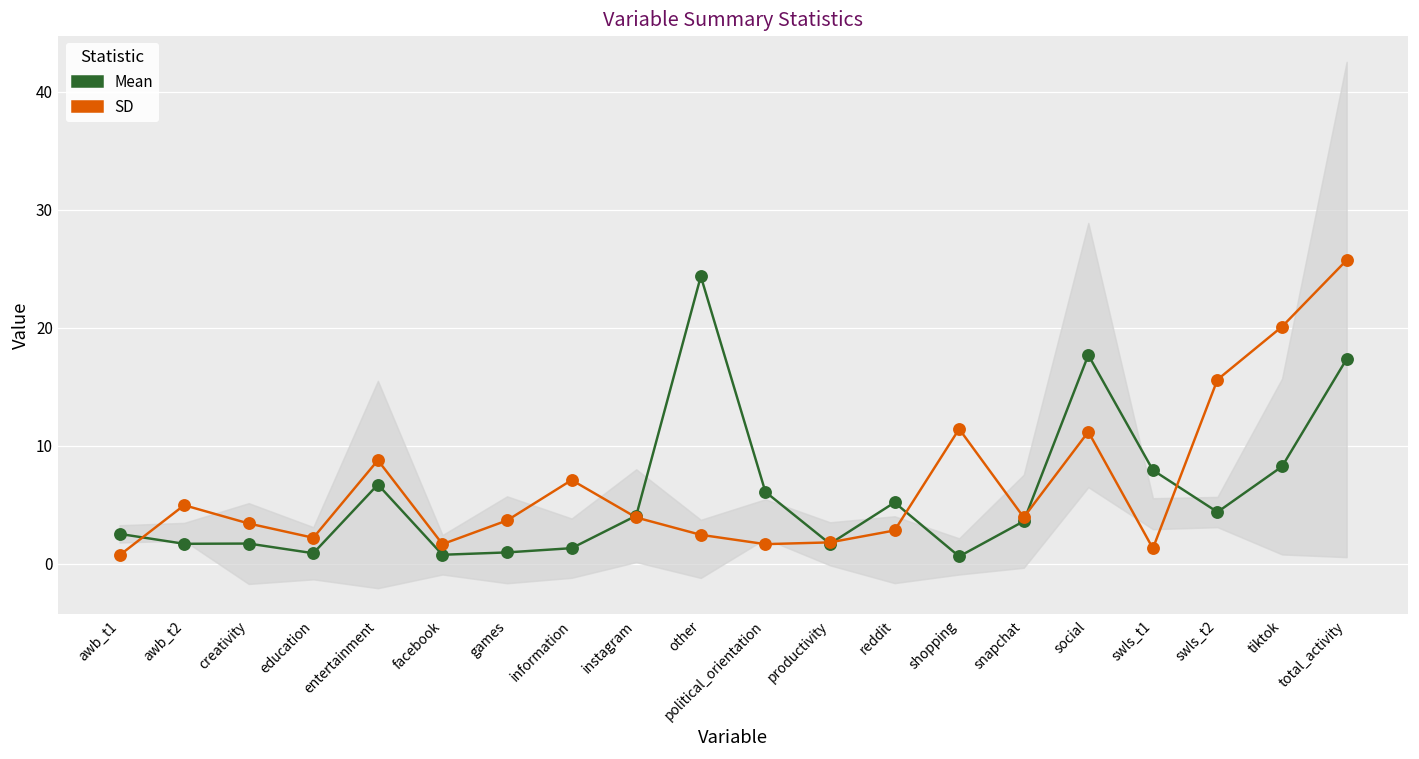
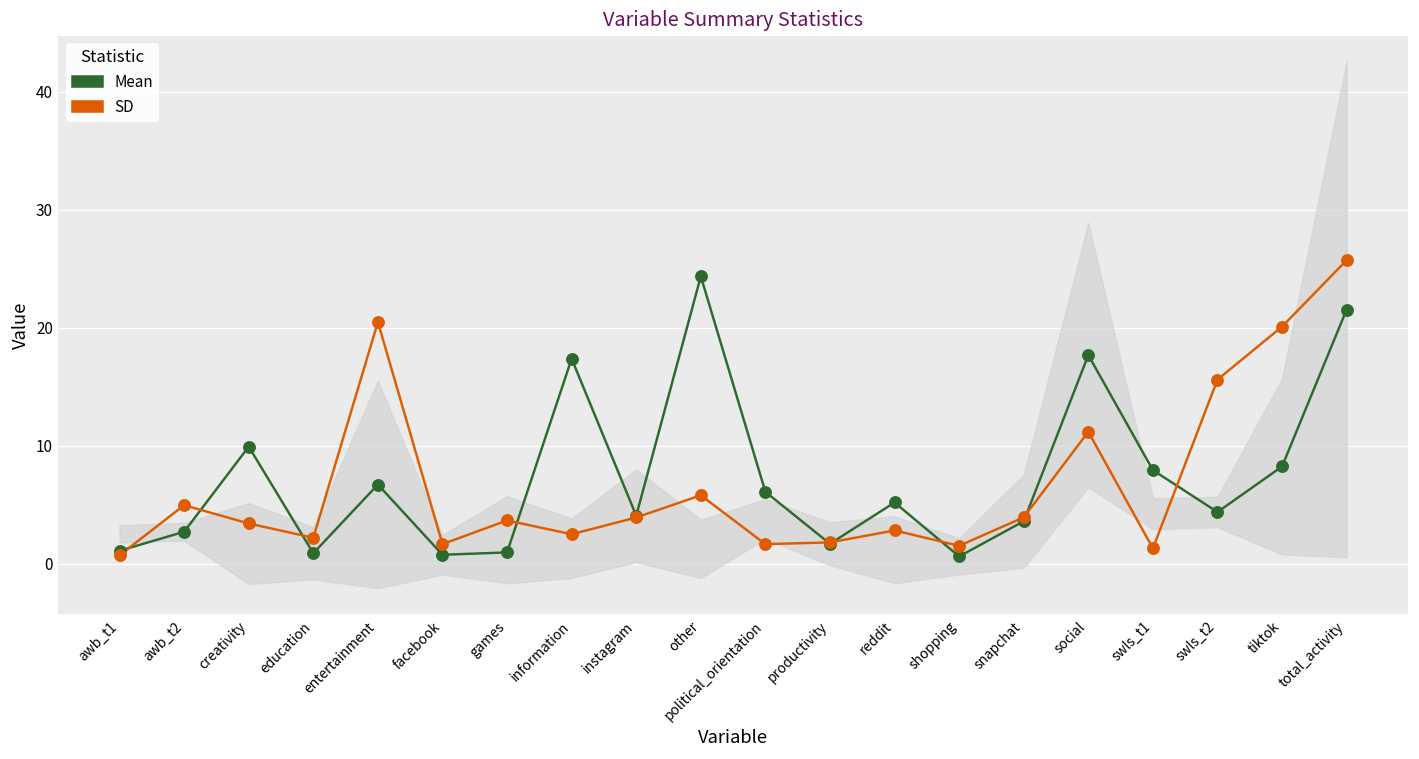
  {
    "Mean": {
-     "awb_t1": 2.5,
-     "awb_t2": 1.7,
-     "creativity": 1.7,
+     "awb_t1": 1.1,
+     "awb_t2": 2.7,
+     "creativity": 9.9,
      "education": 0.9,
      "entertainment": 6.7,
      "facebook": 0.8,
      "games": 1.0,
-     "information": 1.3,
+     "information": 17.4,
      "other": 24.4,
      "political_orientation": 6.1,
      "reddit": 5.2,
      "shopping": 0.6,
      "snapchat": 3.6,
      "social": 17.7,
      "swls_t1": 7.9,
      "swls_t2": 4.4,
      "tiktok": 8.3,
-     "total_activity": 17.4
+     "total_activity": 21.6
    },
    "SD": {
      "awb_t1": 0.7,
      "awb_t2": 5.0,
      "creativity": 3.4,
      "education": 2.2,
-     "entertainment": 8.8,
+     "entertainment": 20.5,
      "facebook": 1.7,
      "games": 3.7,
-     "information": 7.1,
-     "other": 2.5,
+     "information": 2.5,
+     "other": 5.8,
      "political_orientation": 1.7,
      "reddit": 2.8,
-     "shopping": 11.4,
+     "shopping": 1.5,
      "snapchat": 3.9,
      "social": 11.2,
      "swls_t1": 1.3,
      "swls_t2": 15.6,
      "tiktok": 20.1,
      "total_activity": 25.7
    }
  }
